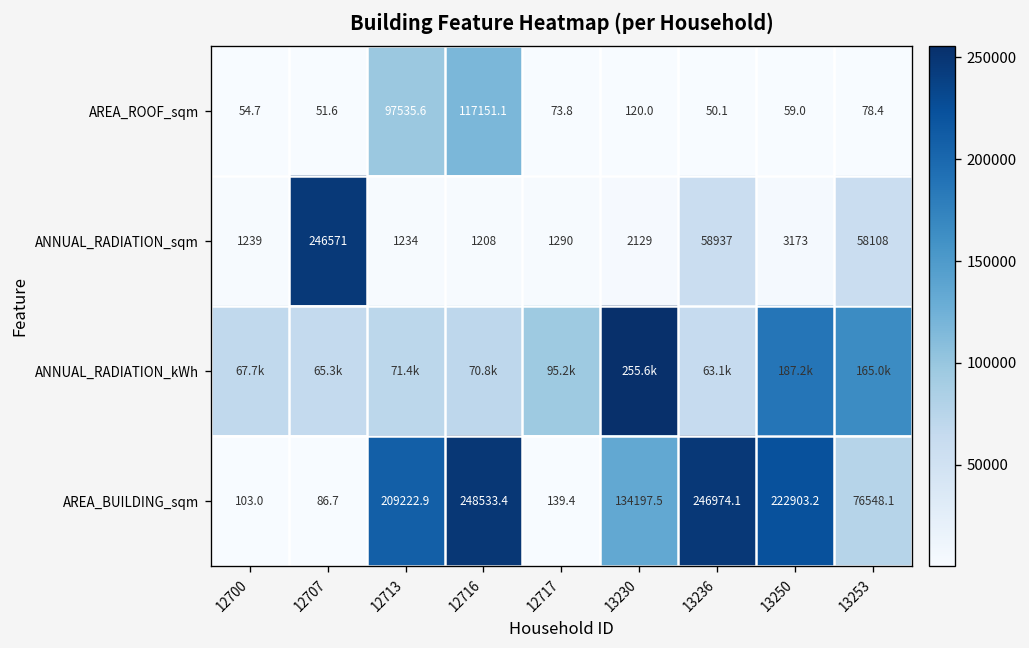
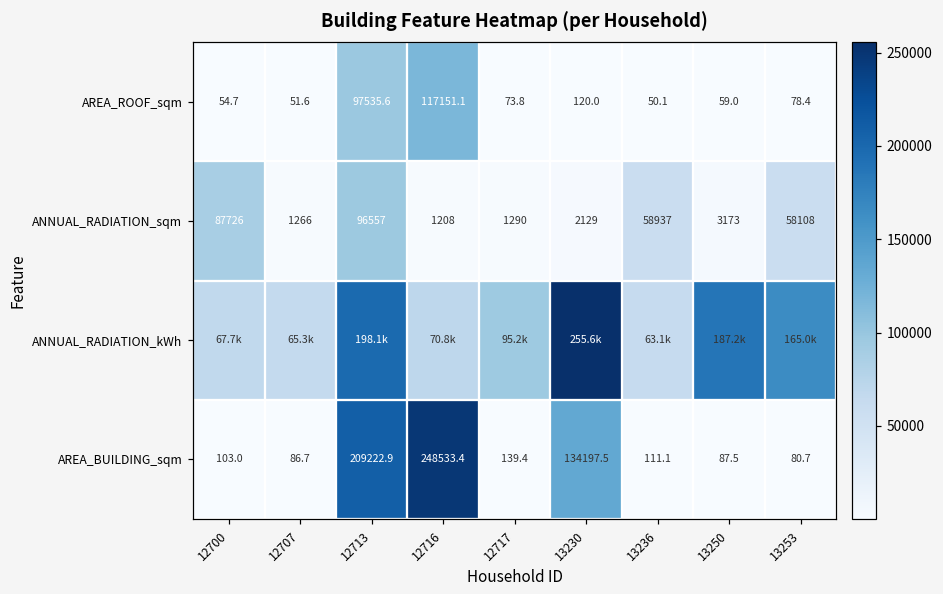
  {
    "AREA_ROOF_sqm": {
      "12700": "54.7",
      "12707": "51.6",
      "12713": "97535.6",
      "12716": "117151.1",
      "12717": "73.8",
      "13230": "120.0",
      "13236": "50.1",
      "13250": "59.0",
      "13253": "78.4"
    },
    "ANNUAL_RADIATION_sqm": {
-     "12700": "1239",
-     "12707": "246571",
-     "12713": "1234",
+     "12700": "87726",
+     "12707": "1266",
+     "12713": "96557",
      "12716": "1208",
      "12717": "1290",
      "13230": "2129",
      "13236": "58937",
      "13250": "3173",
      "13253": "58108"
    },
    "ANNUAL_RADIATION_kWh": {
      "12700": "67.7k",
      "12707": "65.3k",
-     "12713": "71.4k",
+     "12713": "198.1k",
      "12716": "70.8k",
      "12717": "95.2k",
      "13230": "255.6k",
      "13236": "63.1k",
      "13250": "187.2k",
      "13253": "165.0k"
    },
    "AREA_BUILDING_sqm": {
      "12700": "103.0",
      "12707": "86.7",
      "12713": "209222.9",
      "12716": "248533.4",
      "12717": "139.4",
      "13230": "134197.5",
-     "13236": "246974.1",
-     "13250": "222903.2",
-     "13253": "76548.1"
+     "13236": "111.1",
+     "13250": "87.5",
+     "13253": "80.7"
    }
  }
